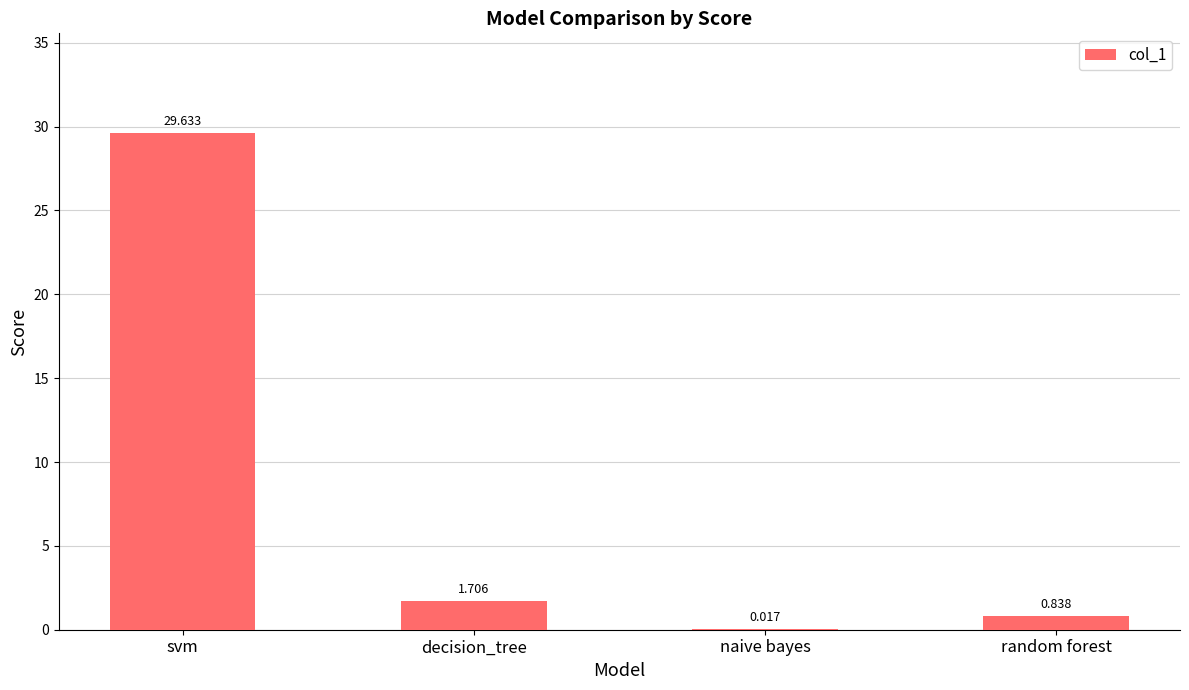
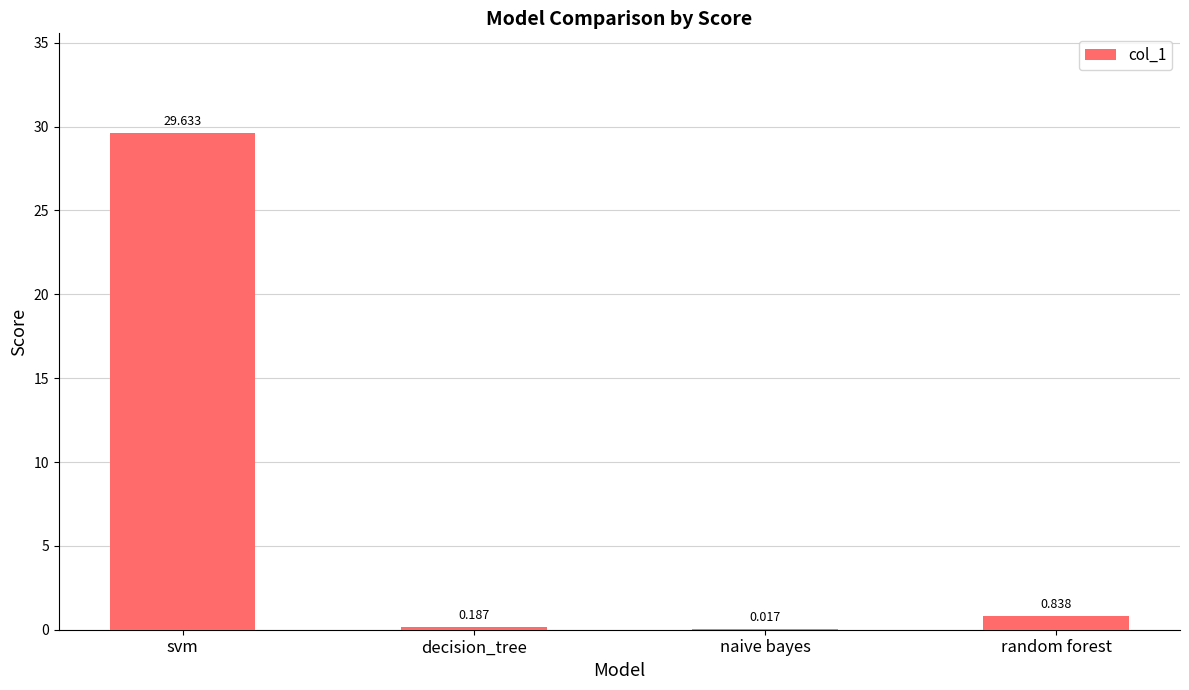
  {
    "svm": 29.633,
-   "decision_tree": 1.706,
+   "decision_tree": 0.187,
    "naive bayes": 0.017,
    "random forest": 0.838
  }
